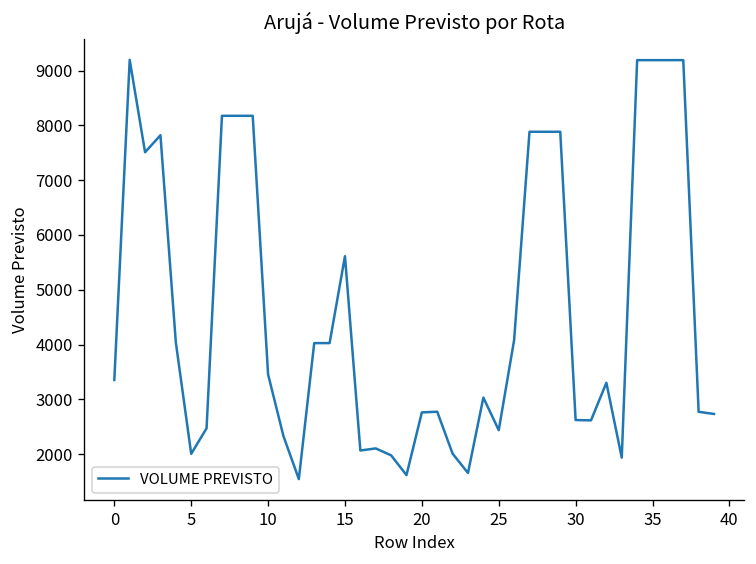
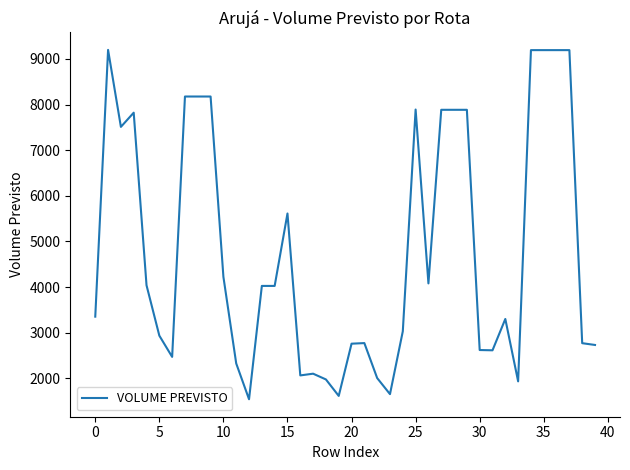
  {
    "0": 3400,
-   "5": 2000,
-   "10": 3500,
+   "5": 2900,
+   "10": 4200,
    "15": 5600,
    "20": 2800,
-   "25": 2400,
+   "25": 7900,
    "30": 2600,
    "35": 9200
  }
